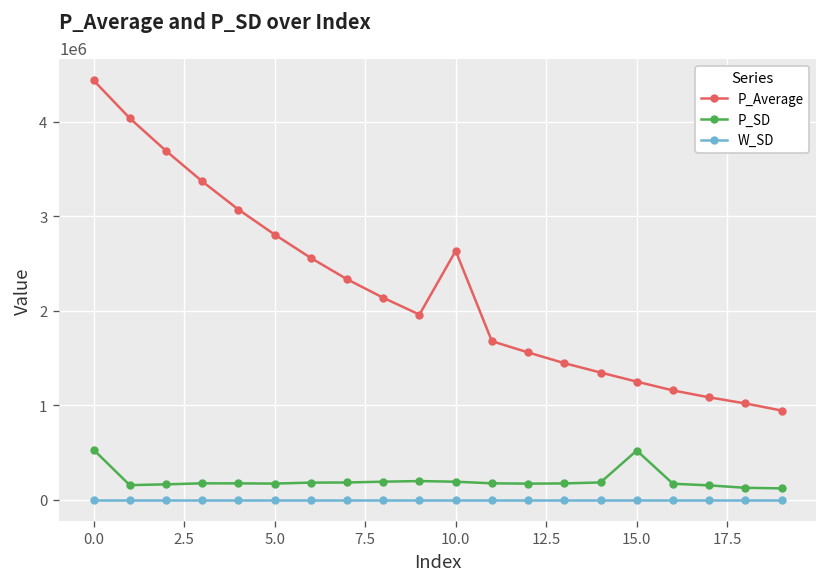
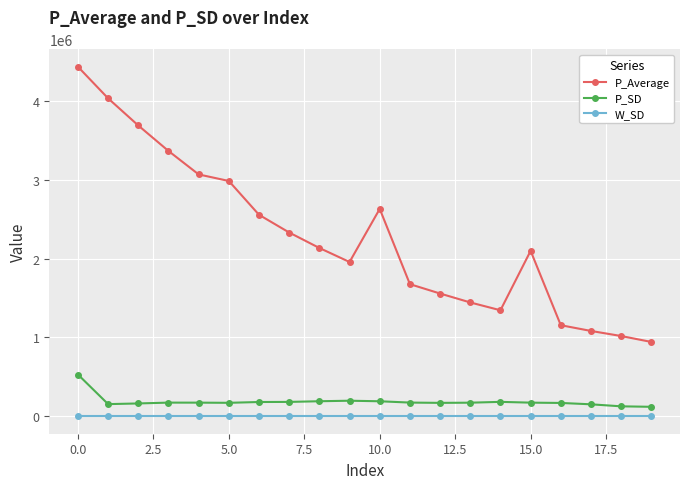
  {
    "P_Average": {
      "0.0": 4400000,
-     "5.0": 2800000,
+     "5.0": 3000000,
      "10.0": 2600000,
-     "15.0": 1200000
+     "15.0": 2100000
    },
    "P_SD": {
      "0.0": 500000,
      "5.0": 200000,
      "10.0": 200000,
-     "15.0": 500000
+     "15.0": 200000
    },
    "W_SD": {
      "0.0": 0,
      "5.0": 0,
      "10.0": 0,
      "15.0": 0
    }
  }
